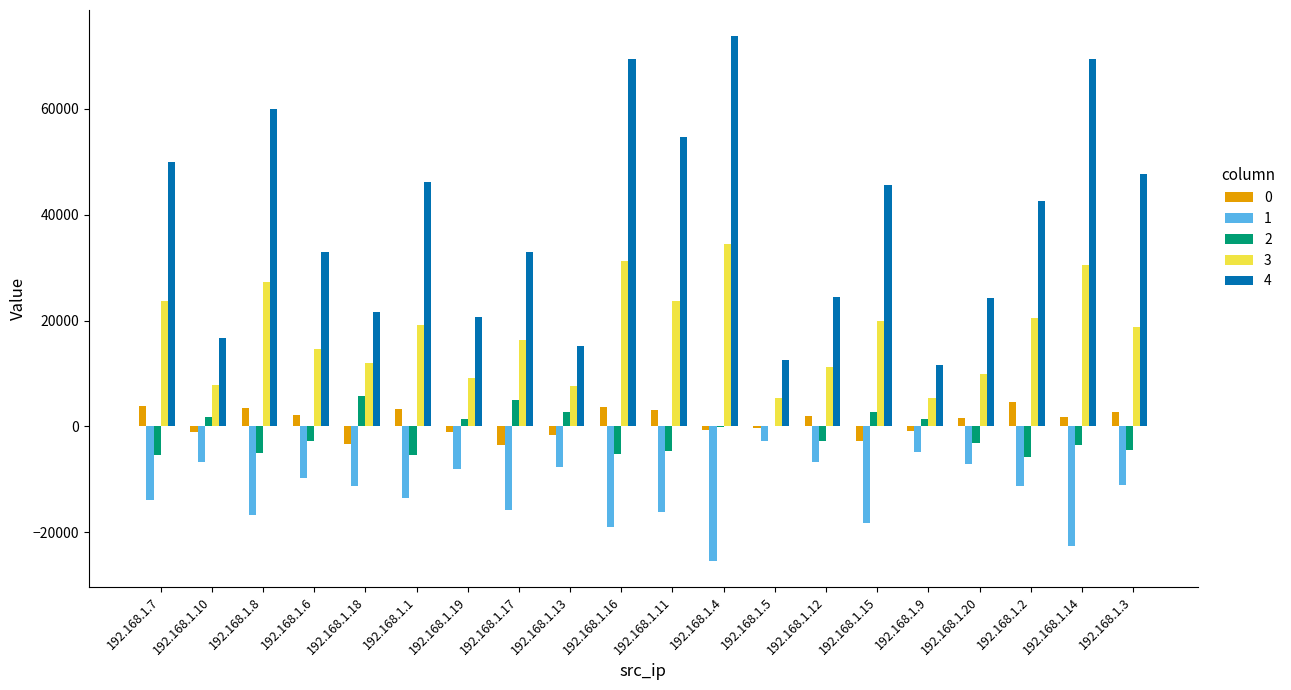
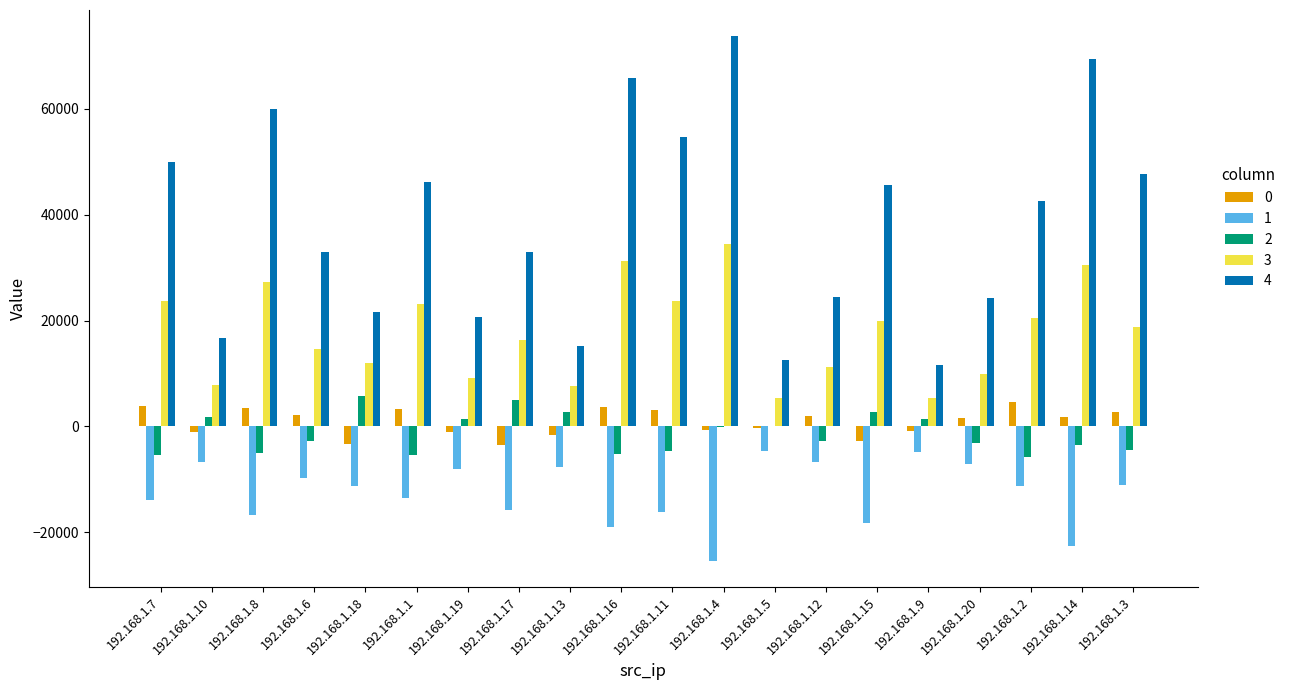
  {
    "0": {
      "192.168.1.7": 4000,
      "192.168.1.10": -1000,
      "192.168.1.8": 4000,
      "192.168.1.6": 2000,
      "192.168.1.18": -3000,
      "192.168.1.1": 3000,
      "192.168.1.19": -1000,
      "192.168.1.17": -3000,
      "192.168.1.13": -2000,
      "192.168.1.16": 4000,
      "192.168.1.11": 3000,
      "192.168.1.4": -1000,
      "192.168.1.12": 2000,
      "192.168.1.15": -3000,
      "192.168.1.9": -1000,
      "192.168.1.20": 2000,
      "192.168.1.2": 5000,
      "192.168.1.14": 2000,
      "192.168.1.3": 3000
    },
    "1": {
      "192.168.1.7": -14000,
      "192.168.1.10": -7000,
      "192.168.1.8": -17000,
      "192.168.1.6": -10000,
      "192.168.1.18": -11000,
      "192.168.1.1": -14000,
      "192.168.1.19": -8000,
      "192.168.1.17": -16000,
      "192.168.1.13": -8000,
      "192.168.1.16": -19000,
      "192.168.1.11": -16000,
      "192.168.1.4": -25000,
-     "192.168.1.5": -3000,
+     "192.168.1.5": -5000,
      "192.168.1.12": -7000,
      "192.168.1.15": -18000,
      "192.168.1.9": -5000,
      "192.168.1.20": -7000,
      "192.168.1.2": -11000,
      "192.168.1.14": -23000,
      "192.168.1.3": -11000
    },
    "2": {
      "192.168.1.7": -5000,
      "192.168.1.10": 2000,
      "192.168.1.8": -5000,
      "192.168.1.6": -3000,
      "192.168.1.18": 6000,
      "192.168.1.1": -5000,
      "192.168.1.19": 1000,
      "192.168.1.17": 5000,
      "192.168.1.13": 3000,
      "192.168.1.16": -5000,
      "192.168.1.11": -5000,
      "192.168.1.12": -3000,
      "192.168.1.15": 3000,
      "192.168.1.9": 1000,
      "192.168.1.20": -3000,
      "192.168.1.2": -6000,
      "192.168.1.14": -4000,
      "192.168.1.3": -5000
    },
    "3": {
      "192.168.1.7": 24000,
      "192.168.1.10": 8000,
      "192.168.1.8": 27000,
      "192.168.1.6": 15000,
      "192.168.1.18": 12000,
-     "192.168.1.1": 19000,
+     "192.168.1.1": 23000,
      "192.168.1.19": 9000,
      "192.168.1.17": 16000,
      "192.168.1.13": 8000,
      "192.168.1.16": 31000,
      "192.168.1.11": 24000,
      "192.168.1.4": 35000,
      "192.168.1.5": 5000,
      "192.168.1.12": 11000,
      "192.168.1.15": 20000,
      "192.168.1.9": 5000,
      "192.168.1.20": 10000,
      "192.168.1.2": 21000,
      "192.168.1.14": 31000,
      "192.168.1.3": 19000
    },
    "4": {
      "192.168.1.7": 50000,
      "192.168.1.10": 17000,
      "192.168.1.8": 60000,
      "192.168.1.6": 33000,
      "192.168.1.18": 22000,
      "192.168.1.1": 46000,
      "192.168.1.19": 21000,
      "192.168.1.17": 33000,
      "192.168.1.13": 15000,
-     "192.168.1.16": 69000,
+     "192.168.1.16": 66000,
      "192.168.1.11": 55000,
      "192.168.1.4": 74000,
      "192.168.1.5": 12000,
      "192.168.1.12": 25000,
      "192.168.1.15": 46000,
      "192.168.1.9": 12000,
      "192.168.1.20": 24000,
      "192.168.1.2": 43000,
      "192.168.1.14": 69000,
      "192.168.1.3": 48000
    }
  }
